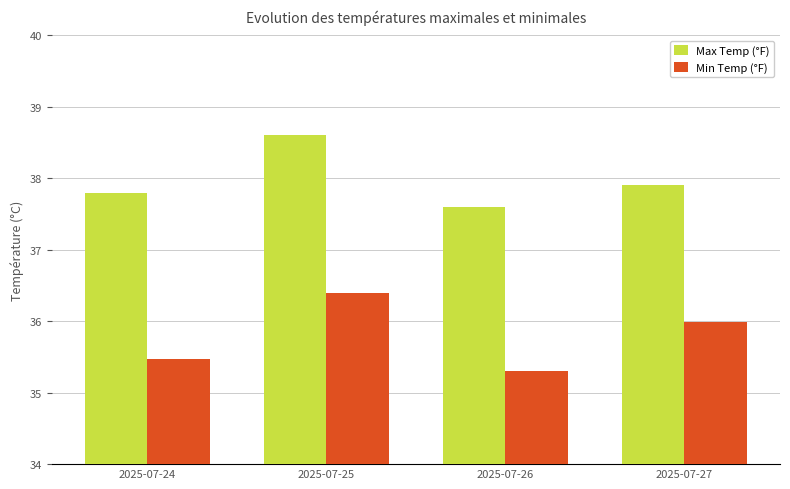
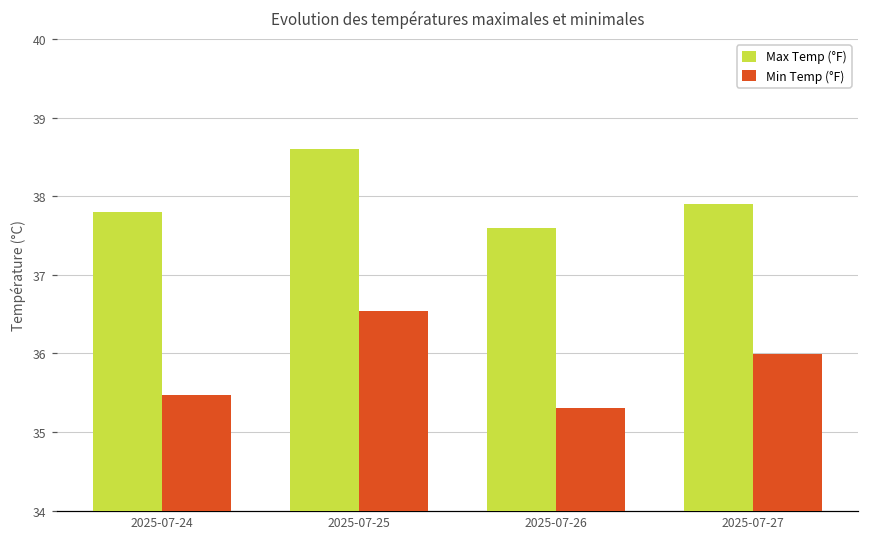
  {
    "Max Temp (°F)": {
      "2025-07-24": 37.8,
      "2025-07-25": 38.6,
      "2025-07-26": 37.6,
      "2025-07-27": 37.9
    },
    "Min Temp (°F)": {
      "2025-07-24": 35.5,
-     "2025-07-25": 36.4,
+     "2025-07-25": 36.5,
      "2025-07-26": 35.3,
      "2025-07-27": 36.0
    }
  }
